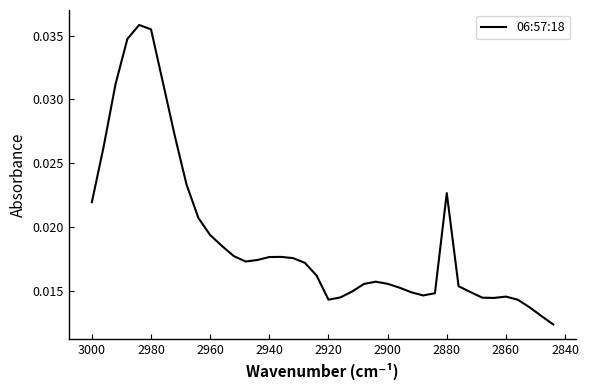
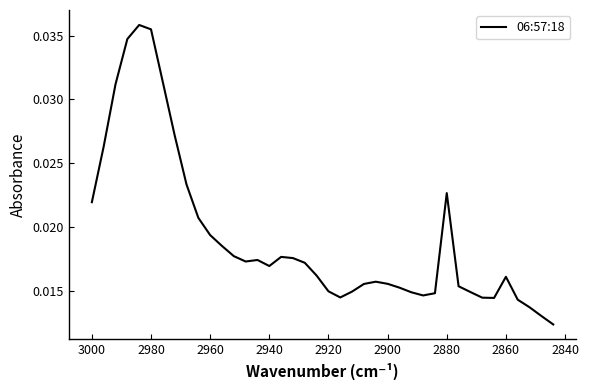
  {
    "3000": 0.0219,
    "2980": 0.0355,
    "2960": 0.0194,
-   "2940": 0.0176,
-   "2920": 0.0143,
+   "2940": 0.0169,
+   "2920": 0.0149,
    "2900": 0.0155,
    "2880": 0.0226,
-   "2860": 0.0145
+   "2860": 0.0161
  }
